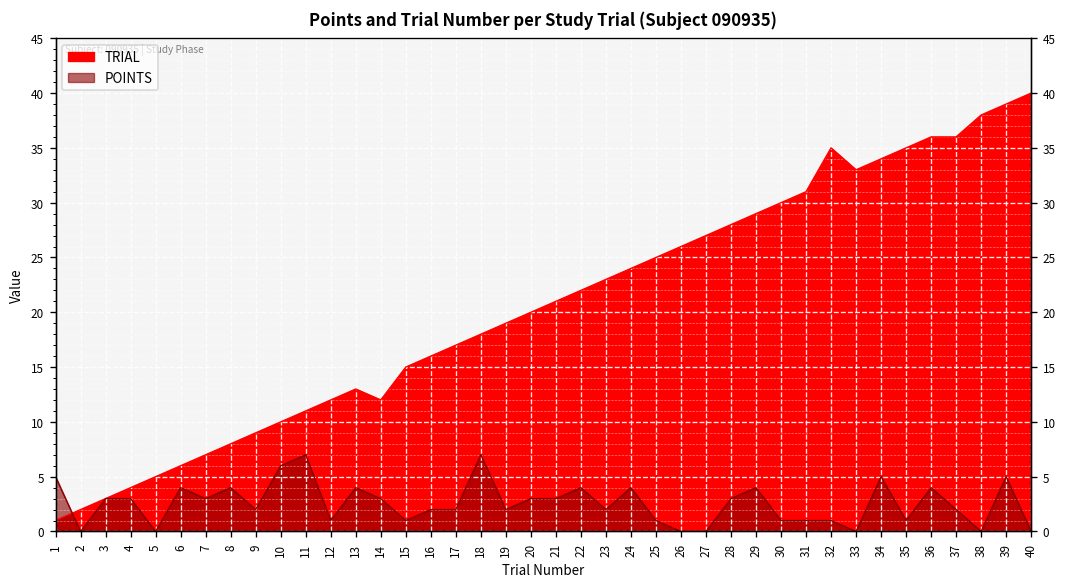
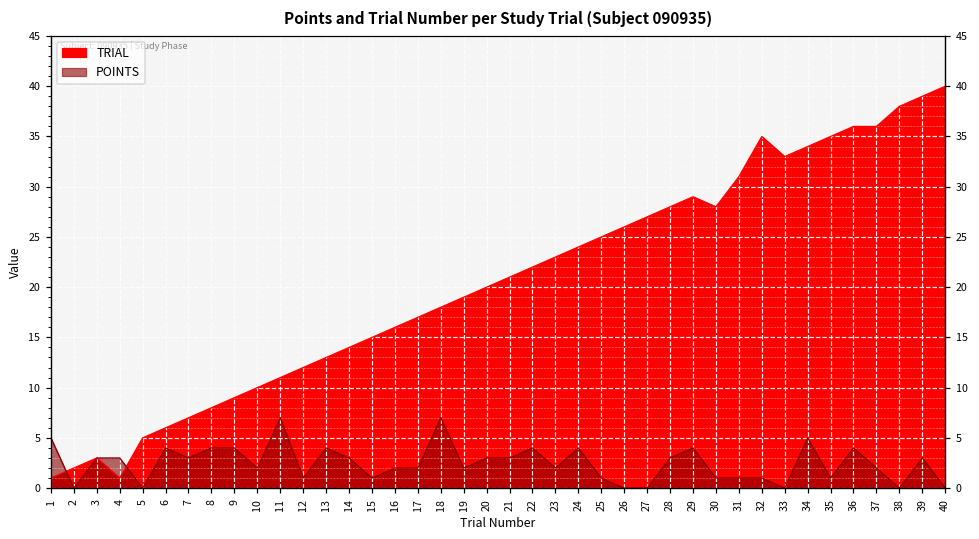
  {
    "TRIAL": {
      "1": 1,
      "2": 2,
-     "4": 4,
+     "4": 1,
      "5": 5,
      "6": 6,
      "7": 7,
      "8": 8,
      "9": 9,
      "10": 10,
      "11": 11,
      "12": 12,
      "13": 13,
-     "14": 12,
+     "14": 14,
      "15": 15,
      "16": 16,
      "17": 17,
      "18": 18,
      "19": 19,
      "20": 20,
      "21": 21,
      "22": 22,
      "23": 23,
      "24": 24,
      "25": 25,
      "26": 26,
      "27": 27,
      "28": 28,
      "29": 29,
-     "30": 30,
+     "30": 28,
      "31": 31,
      "32": 35,
      "33": 33,
      "34": 34,
      "35": 35,
      "36": 36,
      "37": 36,
      "38": 38,
      "39": 39,
      "40": 40
    },
    "POINTS": {
      "1": 5,
      "2": 0,
      "4": 3,
      "5": 0,
      "6": 4,
      "7": 3,
      "8": 4,
-     "9": 2,
-     "10": 6,
+     "9": 4,
+     "10": 2,
      "11": 7,
      "12": 1,
      "13": 4,
      "14": 3,
      "15": 1,
      "16": 2,
      "17": 2,
      "18": 7,
      "19": 2,
      "20": 3,
      "21": 3,
      "22": 4,
      "23": 2,
      "24": 4,
      "25": 1,
      "26": 0,
      "27": 0,
      "28": 3,
      "29": 4,
      "30": 1,
      "31": 1,
      "32": 1,
      "33": 0,
      "34": 5,
      "35": 1,
      "36": 4,
      "37": 2,
      "38": 0,
-     "39": 5,
+     "39": 3,
      "40": 0
    }
  }
